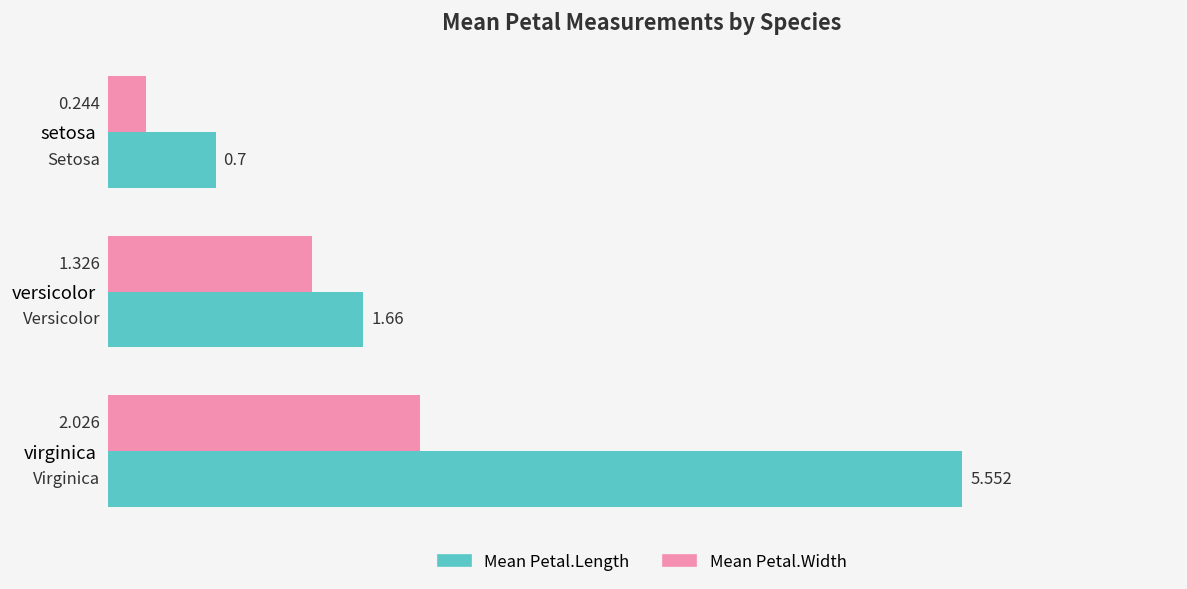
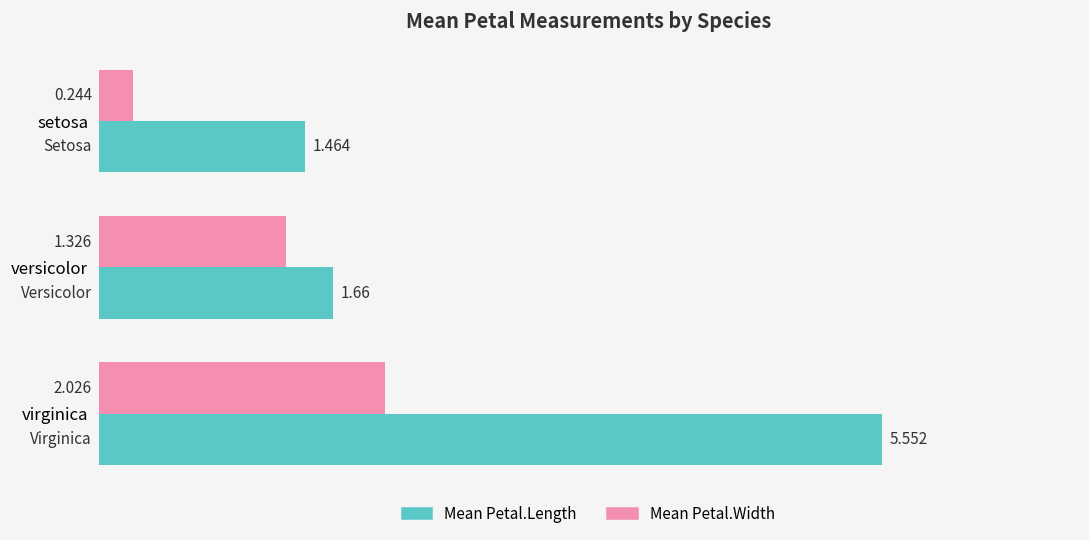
  {
    "Mean Petal.Length": {
-     "setosa": 0.7,
+     "setosa": 1.464,
      "versicolor": 1.66,
      "virginica": 5.552
    }
  }
